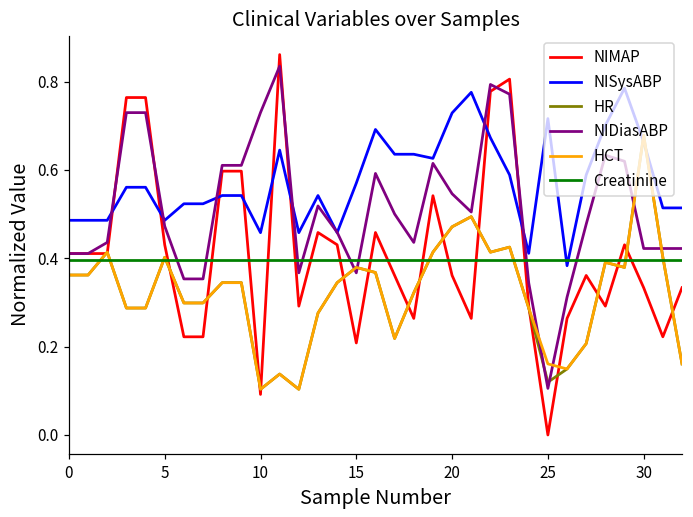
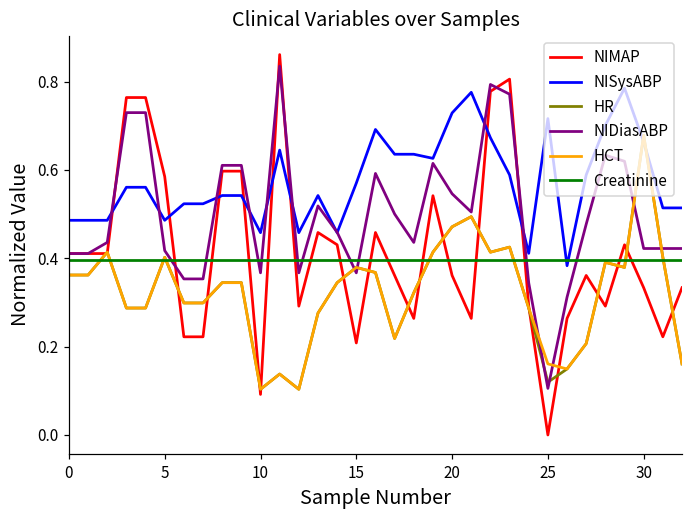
  {
    "NIMAP": {
-     "5": 0.43,
+     "5": 0.58,
      "10": 0.09,
      "15": 0.21,
      "20": 0.36,
      "25": 0.00,
      "30": 0.33
    },
    "NISysABP": {
      "0": 0.49,
      "5": 0.49,
      "10": 0.46,
      "15": 0.57,
      "20": 0.73
    },
    "HR": {
      "25": 0.12
    },
    "NIDiasABP": {
-     "5": 0.47,
-     "10": 0.73,
+     "5": 0.42,
+     "10": 0.37,
      "15": 0.37,
      "20": 0.55,
      "25": 0.11,
      "30": 0.42
    },
    "HCT": {
      "25": 0.16
    },
    "Creatinine": {
      "0": 0.40,
      "10": 0.40,
      "15": 0.40,
      "20": 0.40,
      "25": 0.40,
      "30": 0.40
    }
  }
